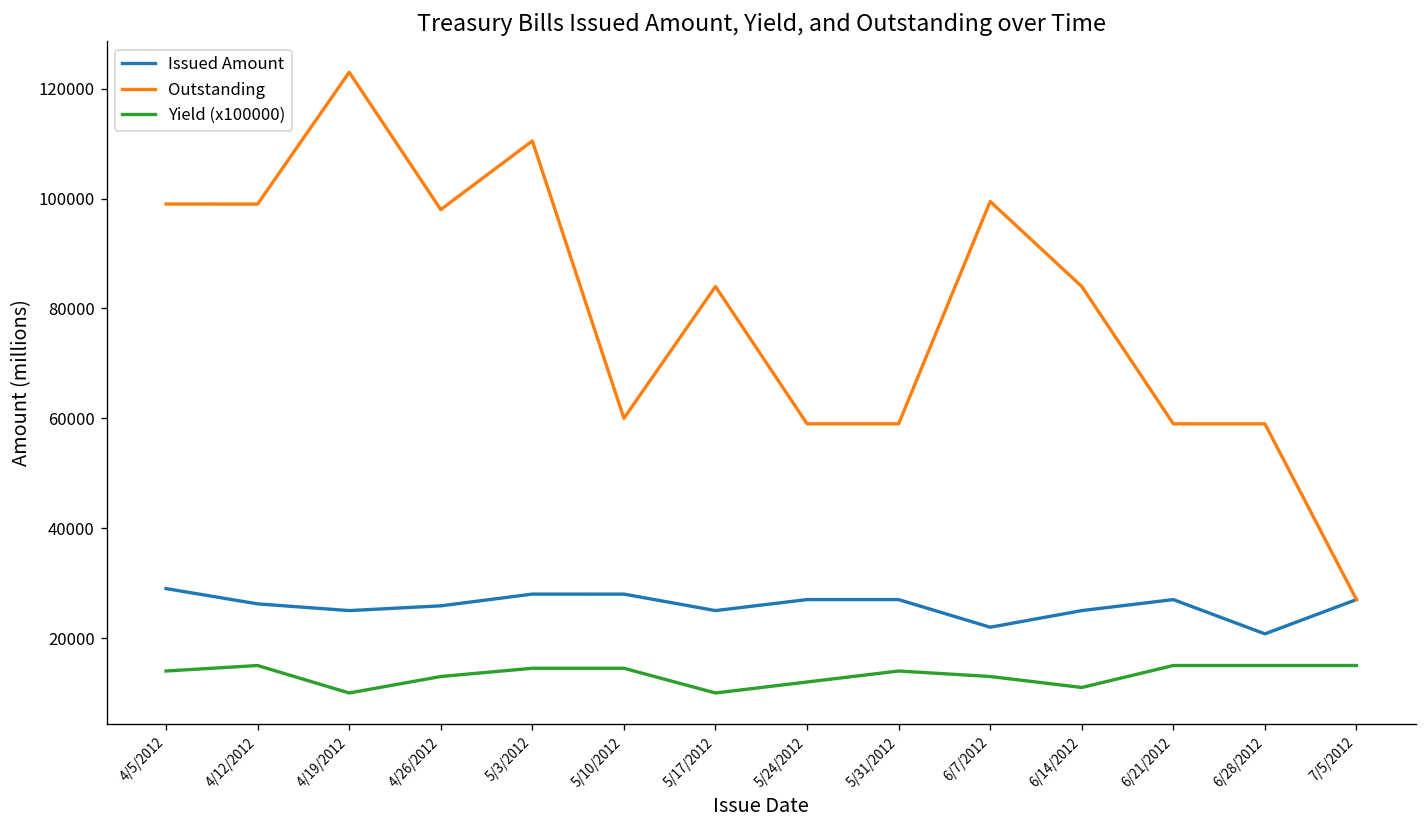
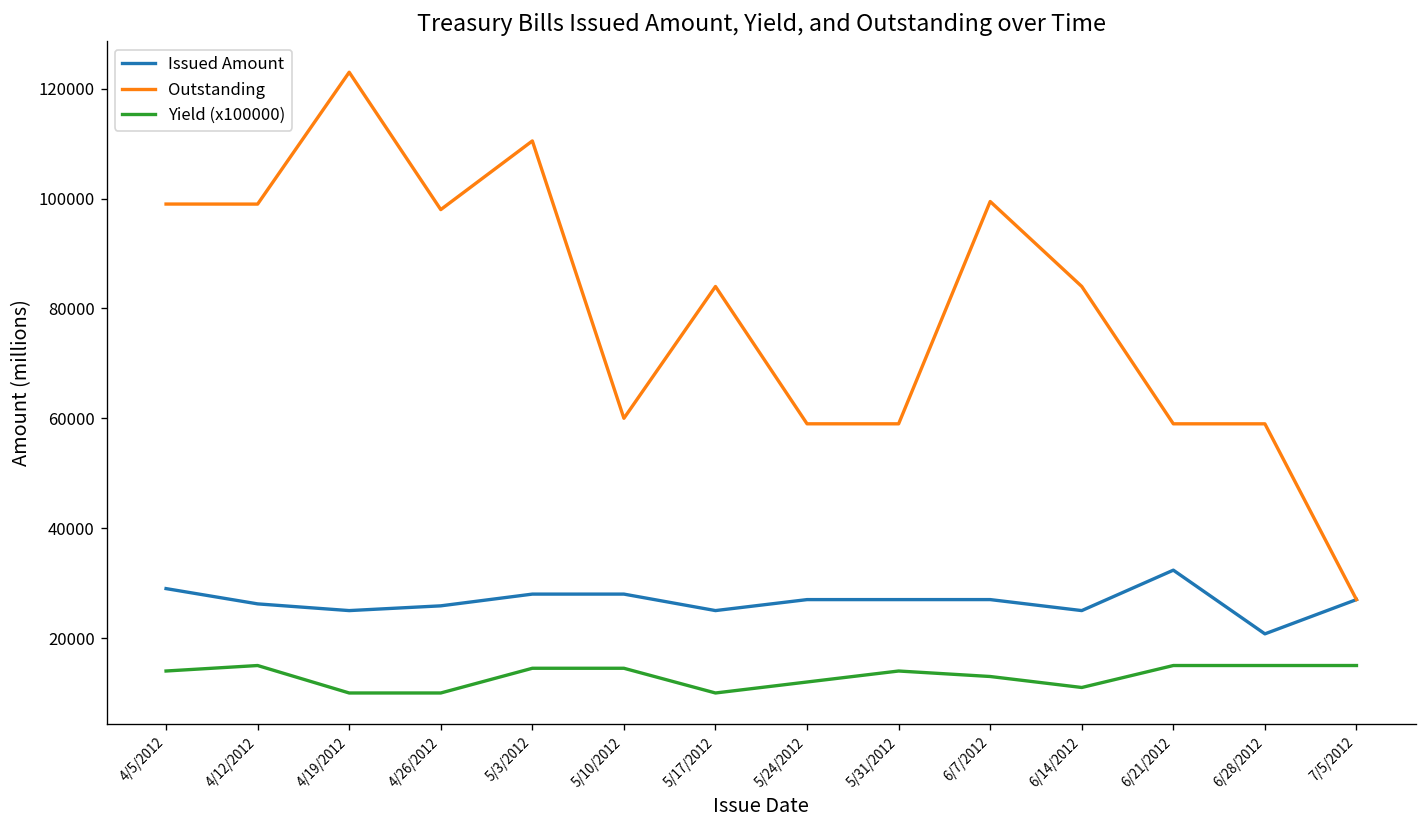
  {
    "Issued Amount": {
      "4/5/2012": 29000,
      "4/12/2012": 26000,
      "4/19/2012": 25000,
      "4/26/2012": 26000,
      "5/3/2012": 28000,
      "5/10/2012": 28000,
      "5/17/2012": 25000,
      "5/24/2012": 27000,
      "5/31/2012": 27000,
-     "6/7/2012": 22000,
+     "6/7/2012": 27000,
      "6/14/2012": 25000,
-     "6/21/2012": 27000,
+     "6/21/2012": 32000,
      "6/28/2012": 21000
    },
    "Outstanding": {
      "4/5/2012": 99000,
      "4/12/2012": 99000,
      "4/19/2012": 123000,
      "4/26/2012": 98000,
      "5/3/2012": 110000,
      "5/10/2012": 60000,
      "5/17/2012": 84000,
      "5/24/2012": 59000,
      "5/31/2012": 59000,
      "6/7/2012": 99000,
      "6/14/2012": 84000,
      "6/21/2012": 59000,
      "6/28/2012": 59000
    },
    "Yield (x100000)": {
      "4/5/2012": 14000,
      "4/12/2012": 15000,
      "4/19/2012": 10000,
-     "4/26/2012": 13000,
+     "4/26/2012": 10000,
      "5/3/2012": 14000,
      "5/10/2012": 14000,
      "5/17/2012": 10000,
      "5/24/2012": 12000,
      "5/31/2012": 14000,
      "6/7/2012": 13000,
      "6/14/2012": 11000,
      "6/21/2012": 15000,
      "6/28/2012": 15000,
      "7/5/2012": 15000
    }
  }
